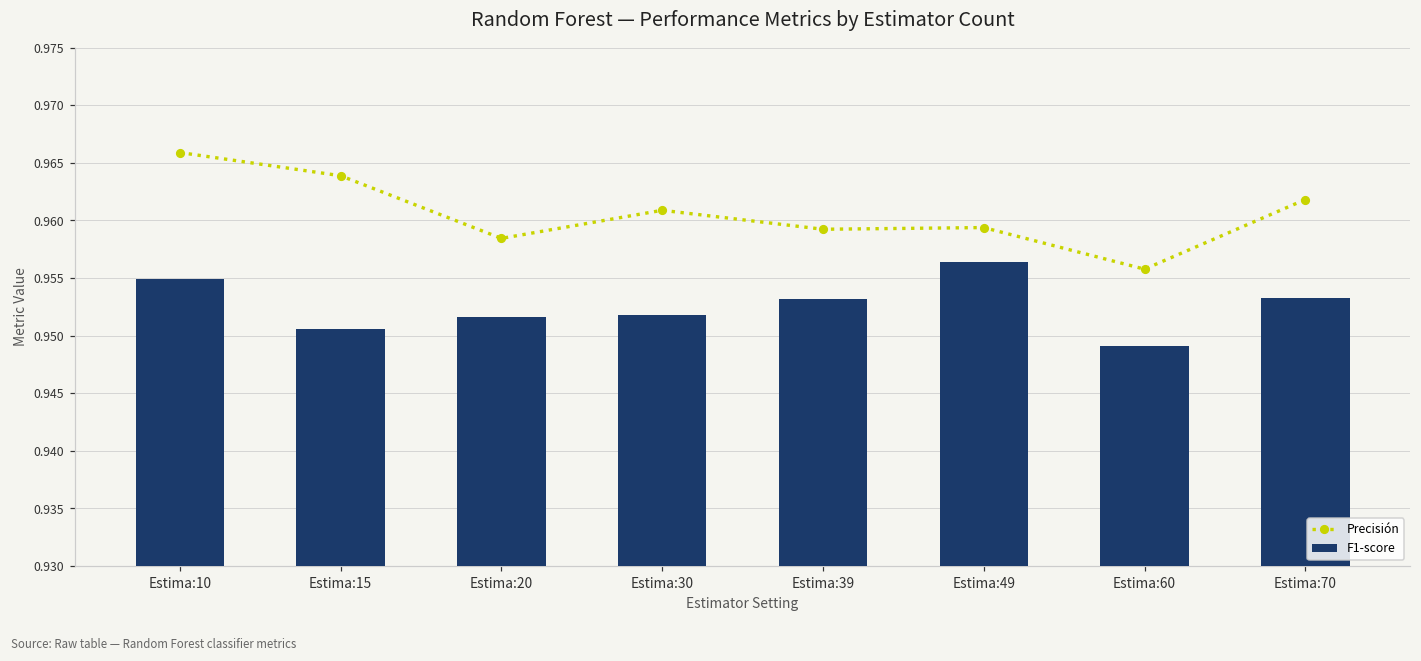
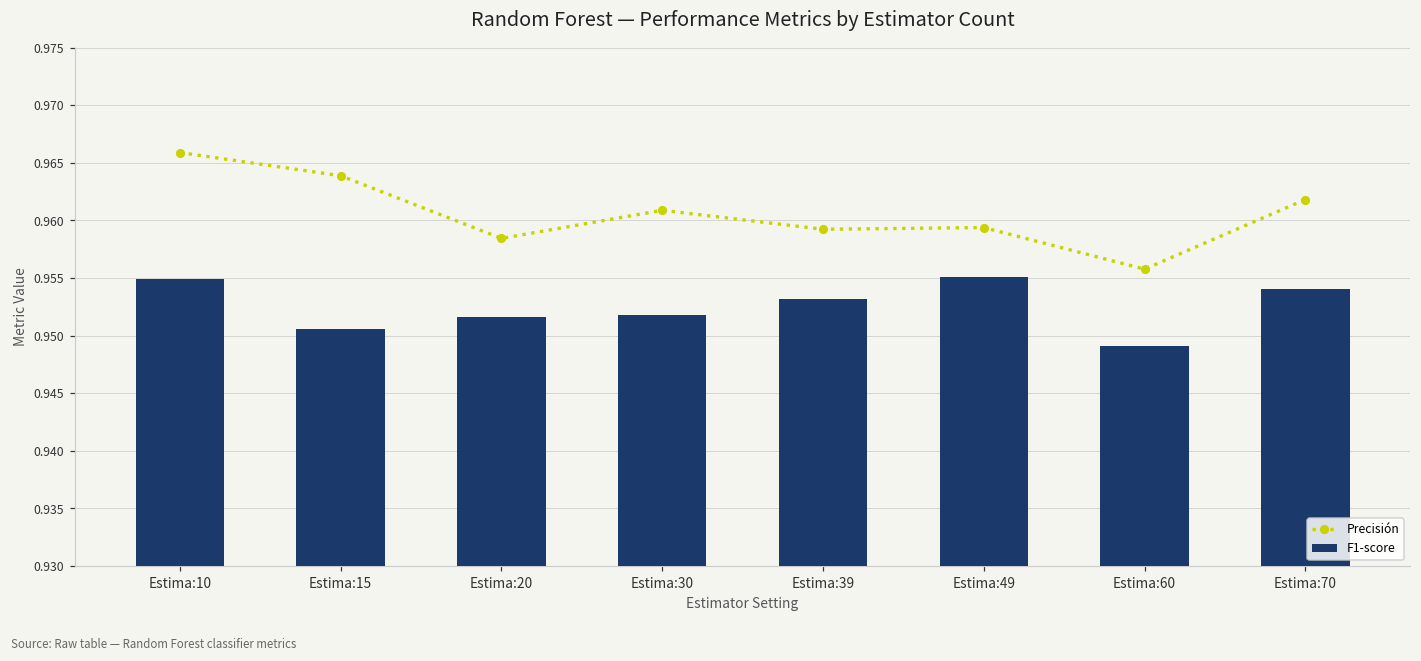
  {
    "Precisión": {
      "Estima:10": 0.9659,
      "Estima:15": 0.9639,
      "Estima:20": 0.9584,
      "Estima:30": 0.9609,
      "Estima:39": 0.9592,
      "Estima:49": 0.9594,
      "Estima:60": 0.9558,
      "Estima:70": 0.9618
    },
    "F1-score": {
      "Estima:10": 0.9549,
      "Estima:15": 0.9506,
      "Estima:20": 0.9516,
      "Estima:30": 0.9518,
      "Estima:39": 0.9532,
-     "Estima:49": 0.9564,
+     "Estima:49": 0.9551,
      "Estima:60": 0.9491,
-     "Estima:70": 0.9532
+     "Estima:70": 0.9540
    }
  }
